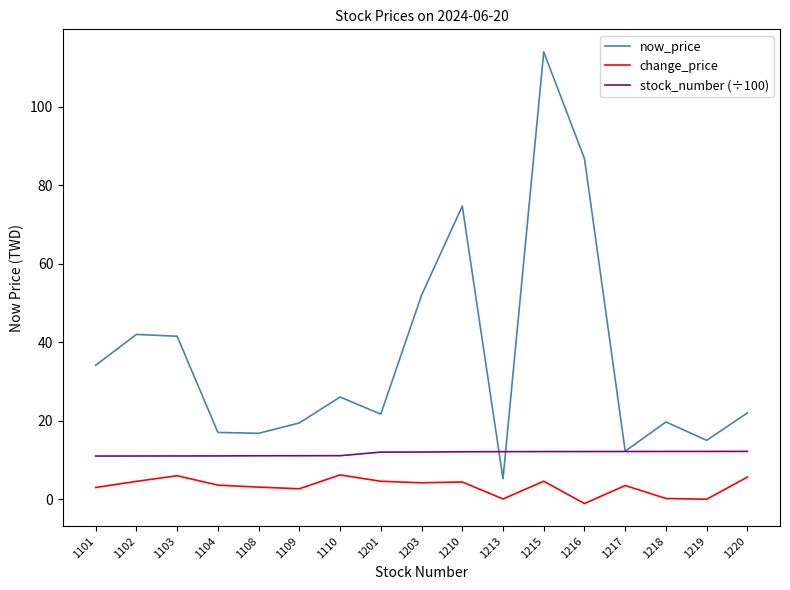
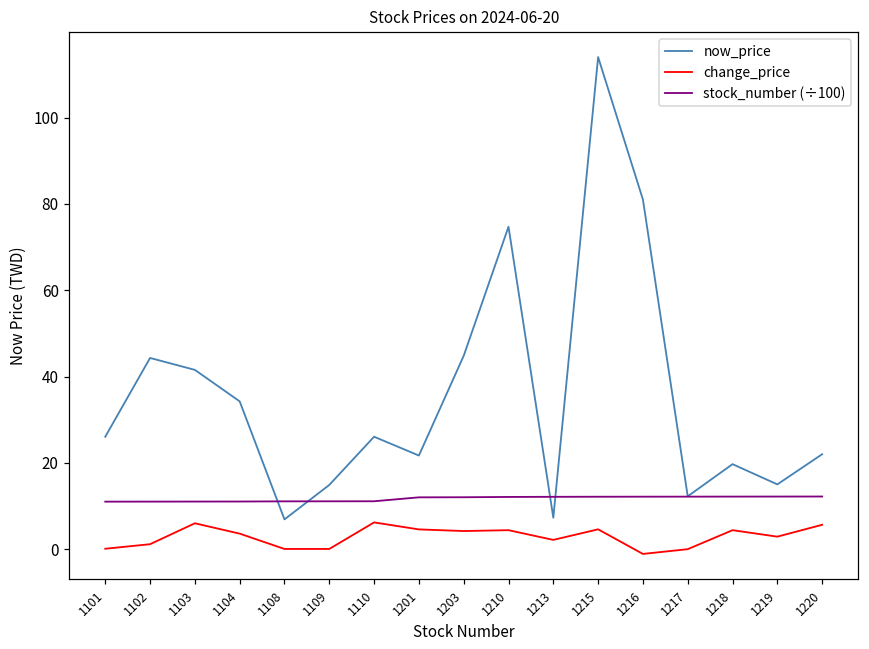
  {
    "now_price": {
-     "1101": 34,
-     "1102": 42,
+     "1101": 26,
+     "1102": 44,
      "1103": 42,
-     "1104": 17,
-     "1108": 17,
-     "1109": 19,
+     "1104": 34,
+     "1108": 7,
+     "1109": 15,
      "1110": 26,
      "1201": 22,
-     "1203": 52,
+     "1203": 45,
      "1210": 75,
-     "1213": 5,
+     "1213": 7,
      "1215": 114,
-     "1216": 87,
+     "1216": 81,
      "1218": 20,
      "1219": 15,
      "1220": 22
    },
    "change_price": {
-     "1101": 3,
-     "1102": 5,
+     "1101": 0,
+     "1102": 1,
      "1103": 6,
      "1104": 4,
-     "1108": 3,
-     "1109": 3,
+     "1108": 0,
+     "1109": 0,
      "1110": 6,
      "1201": 5,
      "1203": 4,
      "1210": 4,
-     "1213": 0,
+     "1213": 2,
      "1215": 5,
      "1216": -1,
-     "1217": 4,
-     "1218": 0,
-     "1219": 0,
+     "1217": 0,
+     "1218": 4,
+     "1219": 3,
      "1220": 6
    },
    "stock_number (÷100)": {
      "1101": 11,
      "1102": 11,
      "1103": 11,
      "1104": 11,
      "1108": 11,
      "1109": 11,
      "1110": 11,
      "1201": 12,
      "1203": 12,
      "1210": 12,
      "1213": 12,
      "1215": 12,
      "1216": 12,
      "1218": 12,
      "1219": 12,
      "1220": 12
    }
  }
